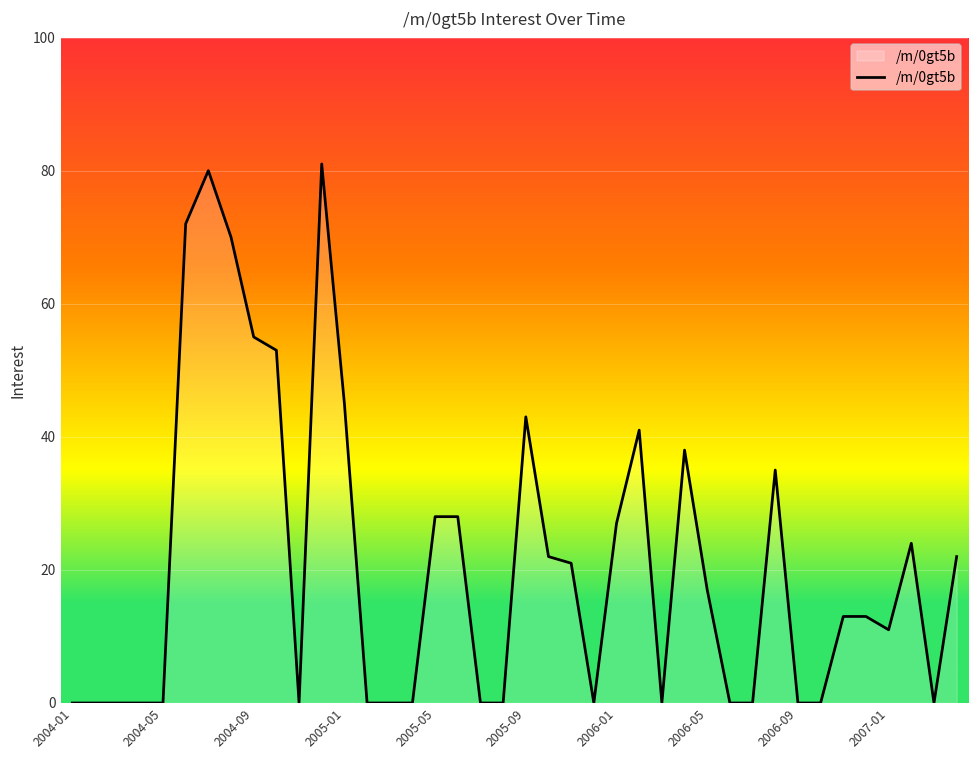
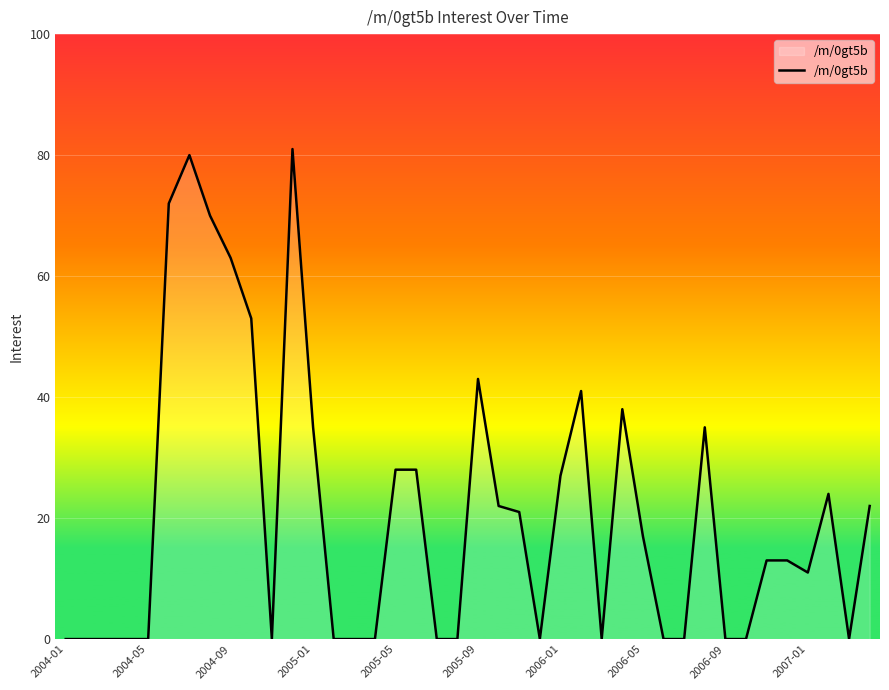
  {
    "2004-01": 0,
    "2004-05": 0,
-   "2004-09": 55,
-   "2005-01": 45,
+   "2004-09": 63,
+   "2005-01": 35,
    "2005-05": 28,
    "2005-09": 43,
    "2006-01": 27,
    "2006-05": 17,
    "2006-09": 0,
    "2007-01": 11
  }
